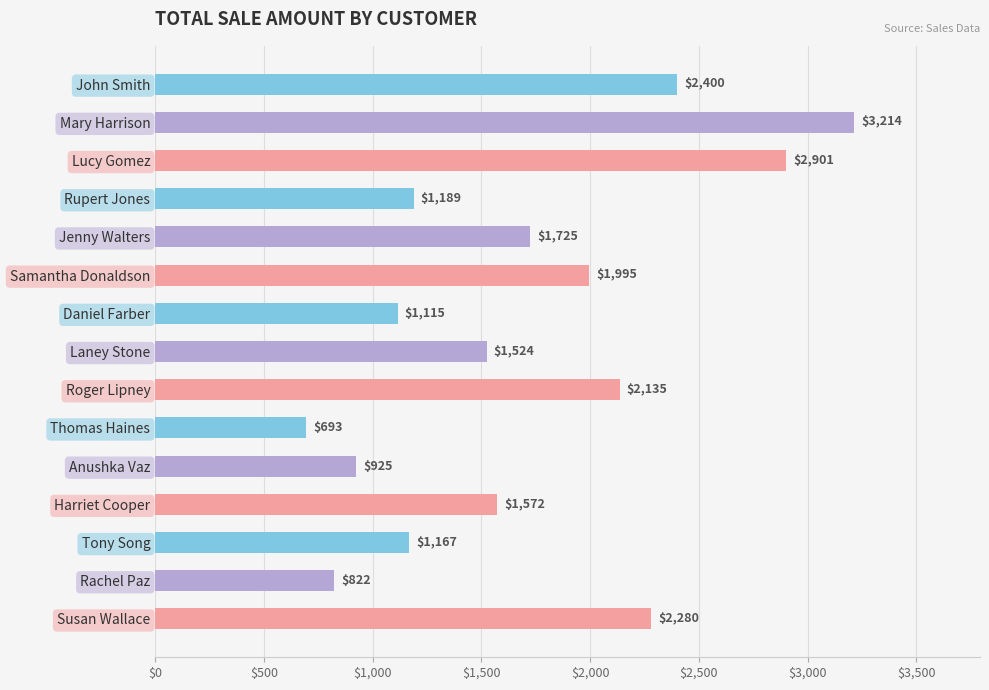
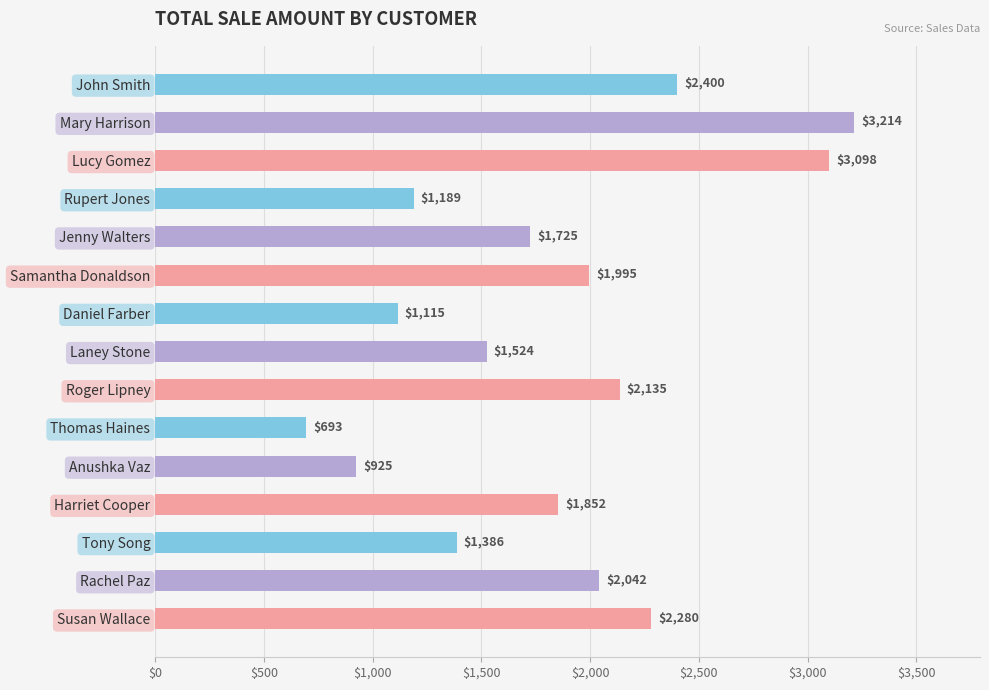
  {
    "John Smith": "$2,400",
    "Mary Harrison": "$3,214",
-   "Lucy Gomez": "$2,901",
+   "Lucy Gomez": "$3,098",
    "Rupert Jones": "$1,189",
    "Jenny Walters": "$1,725",
    "Samantha Donaldson": "$1,995",
    "Daniel Farber": "$1,115",
    "Laney Stone": "$1,524",
    "Roger Lipney": "$2,135",
    "Thomas Haines": "$693",
    "Anushka Vaz": "$925",
-   "Harriet Cooper": "$1,572",
-   "Tony Song": "$1,167",
-   "Rachel Paz": "$822",
+   "Harriet Cooper": "$1,852",
+   "Tony Song": "$1,386",
+   "Rachel Paz": "$2,042",
    "Susan Wallace": "$2,280"
  }
